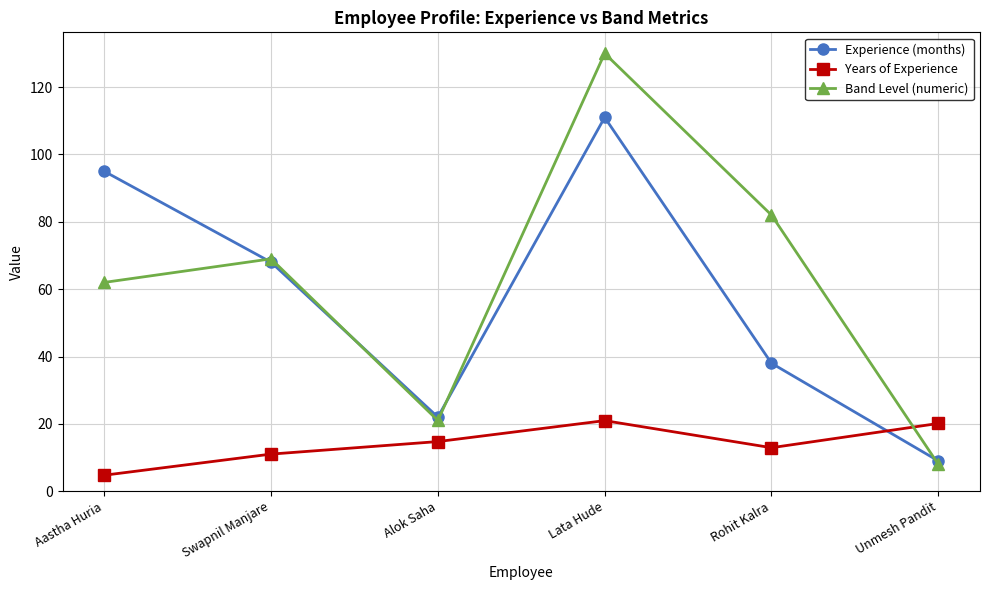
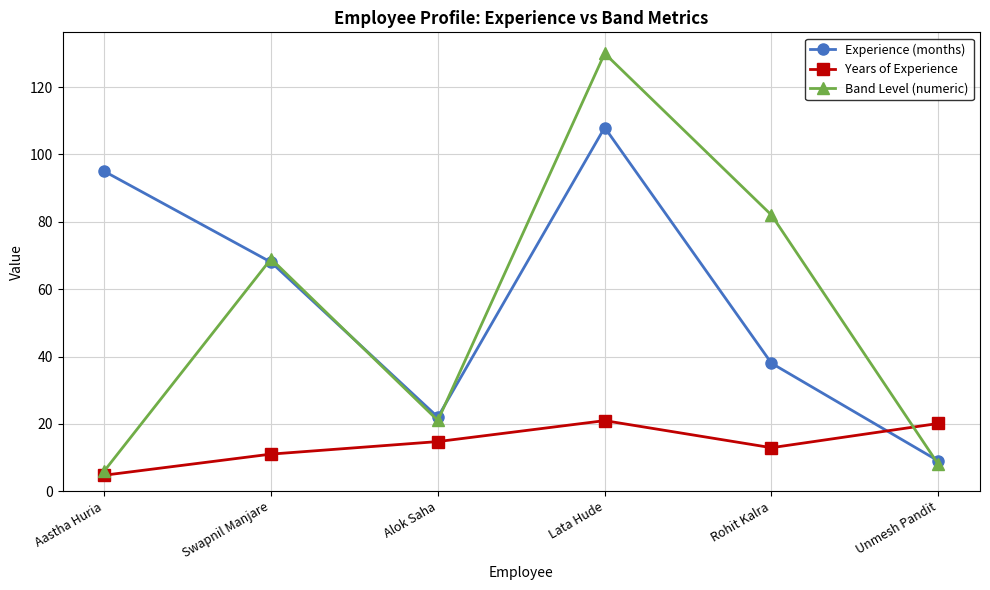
  {
    "Experience (months)": {
      "Aastha Huria": 95,
      "Swapnil Manjare": 68,
      "Alok Saha": 22,
-     "Lata Hude": 111,
+     "Lata Hude": 108,
      "Rohit Kalra": 38,
      "Unmesh Pandit": 9
    },
    "Years of Experience": {
      "Aastha Huria": 5,
      "Swapnil Manjare": 11,
      "Alok Saha": 15,
      "Lata Hude": 21,
      "Rohit Kalra": 13,
      "Unmesh Pandit": 20
    },
    "Band Level (numeric)": {
-     "Aastha Huria": 62,
+     "Aastha Huria": 6,
      "Swapnil Manjare": 69,
      "Alok Saha": 21,
      "Lata Hude": 130,
      "Rohit Kalra": 82,
      "Unmesh Pandit": 8
    }
  }
